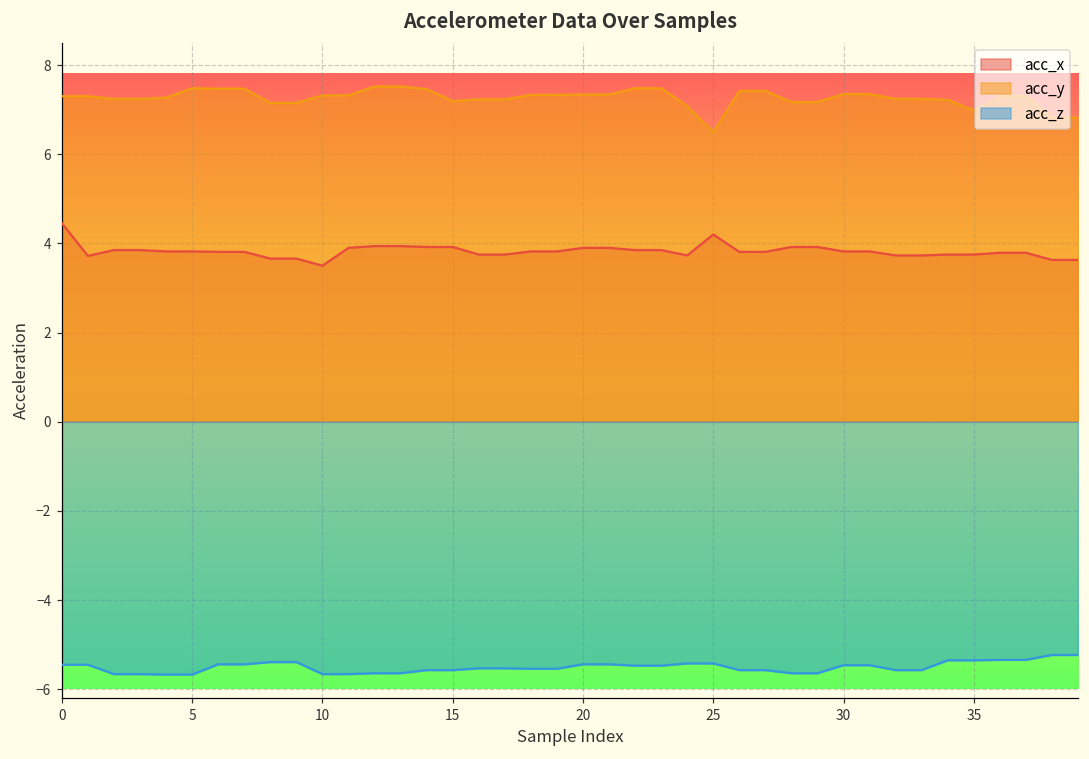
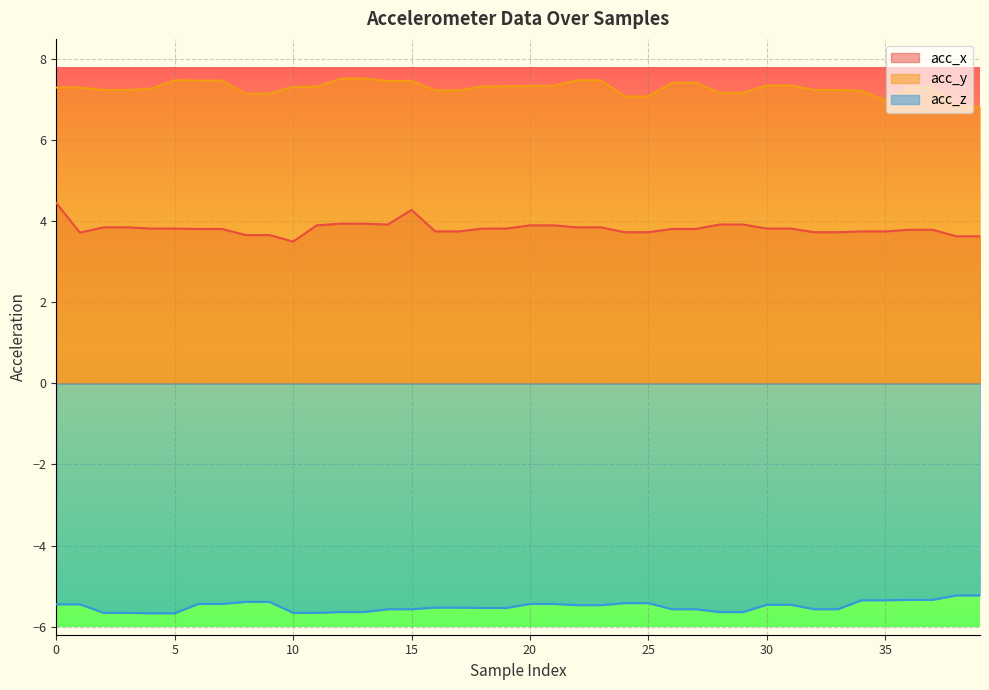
  {
    "acc_x": {
      "0": 4.5,
      "5": 3.8,
      "10": 3.5,
-     "15": 3.9,
+     "15": 4.3,
      "20": 3.9,
-     "25": 4.2,
+     "25": 3.7,
      "30": 3.8,
      "35": 3.8
    },
    "acc_y": {
      "0": 7.3,
      "5": 7.5,
      "10": 7.3,
-     "15": 7.2,
+     "15": 7.5,
      "20": 7.3,
-     "25": 6.5,
+     "25": 7.1,
      "30": 7.4,
      "35": 7.0
    }
  }
